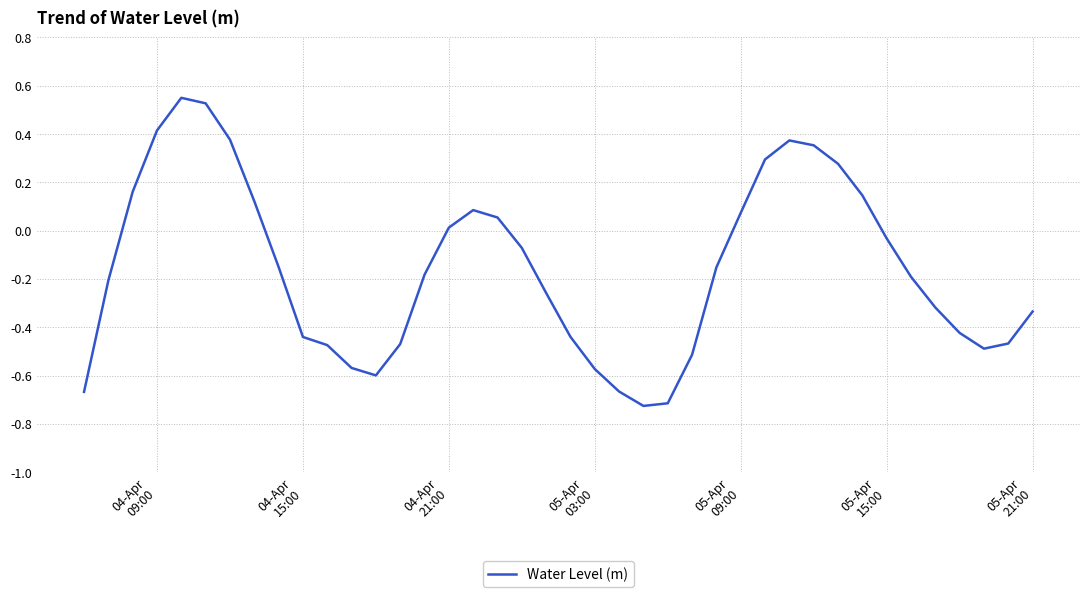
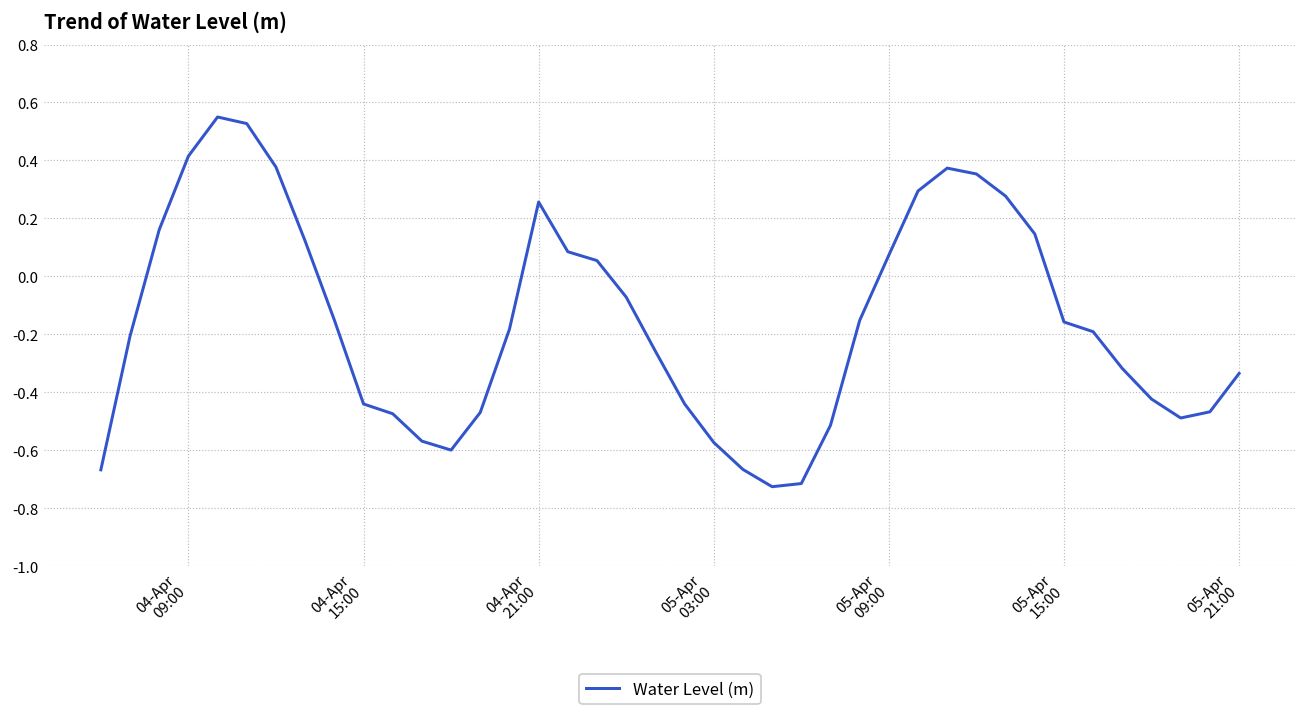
  {
    "04-Apr 09:00": 0.41,
    "04-Apr 15:00": -0.44,
-   "04-Apr 21:00": 0.01,
+   "04-Apr 21:00": 0.26,
    "05-Apr 03:00": -0.57,
    "05-Apr 09:00": 0.07,
-   "05-Apr 15:00": -0.03,
+   "05-Apr 15:00": -0.16,
    "05-Apr 21:00": -0.33
  }
